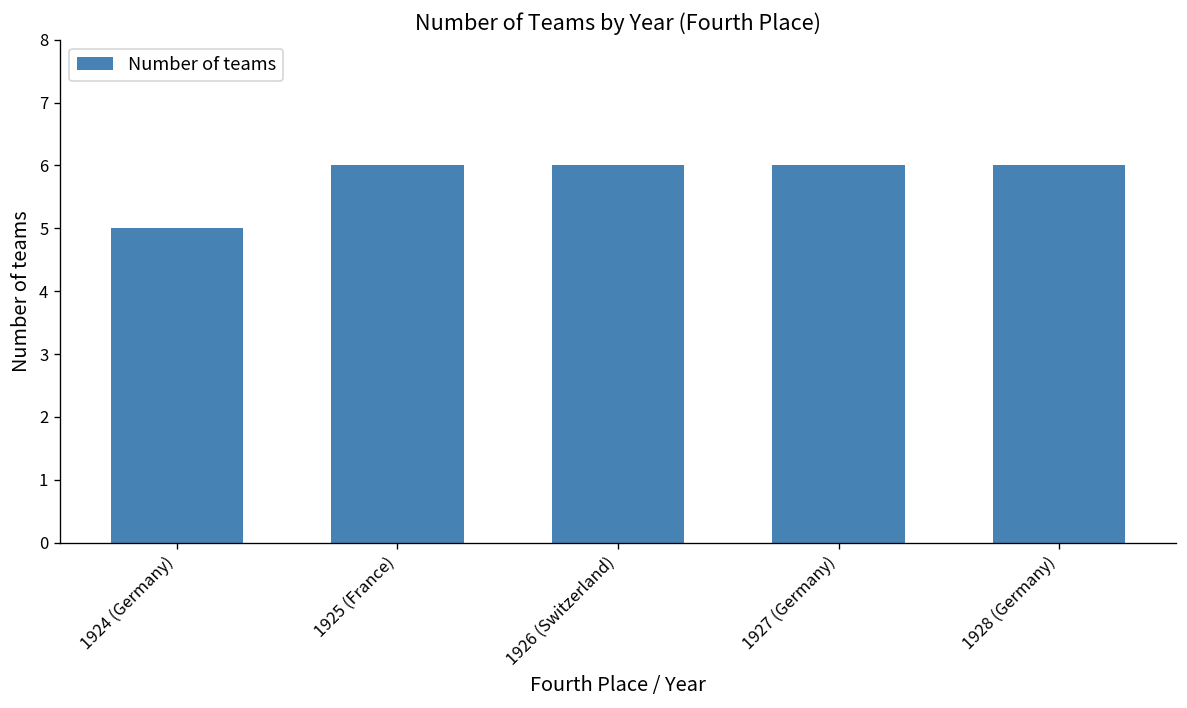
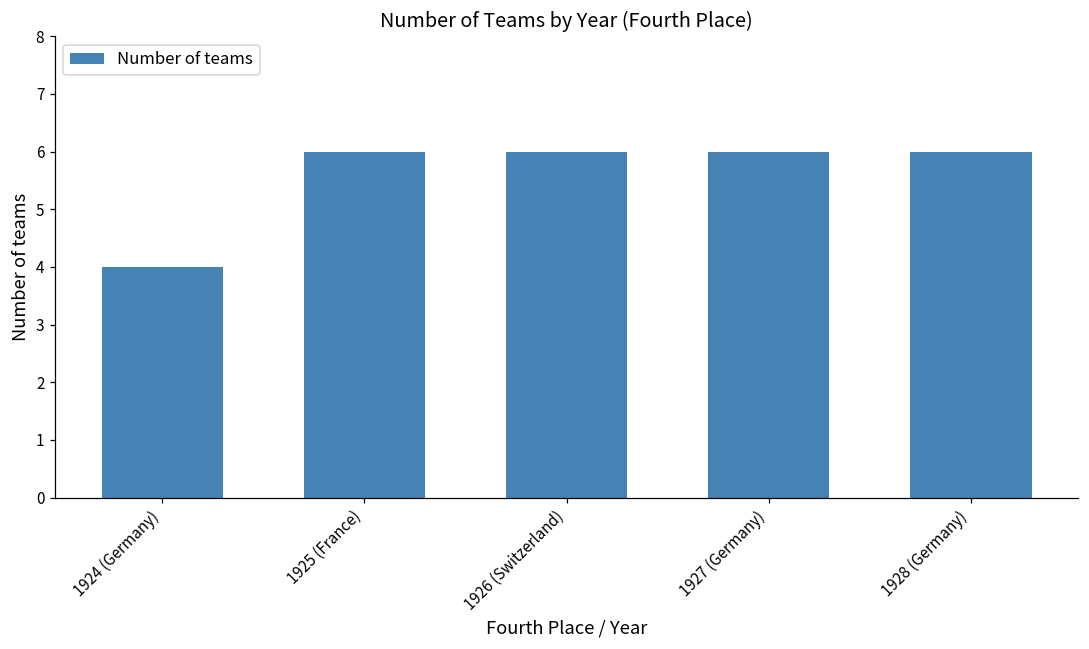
  {
-   "1924 (Germany)": 5,
+   "1924 (Germany)": 4,
    "1925 (France)": 6,
    "1926 (Switzerland)": 6,
    "1927 (Germany)": 6,
    "1928 (Germany)": 6
  }
